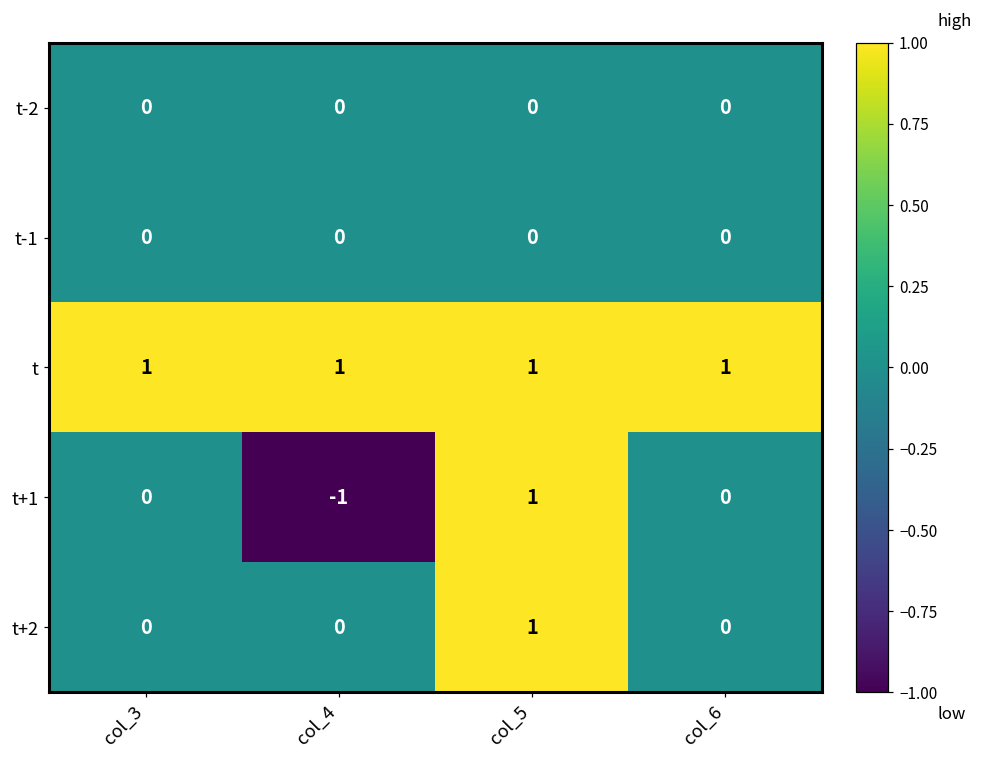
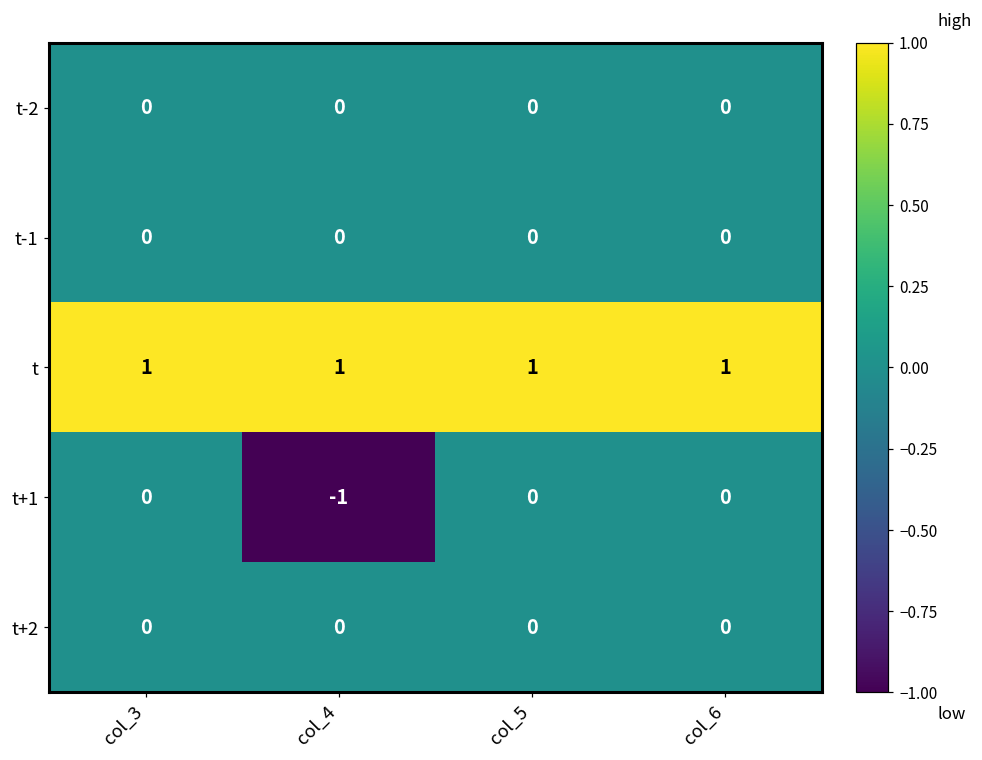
  {
    "t-2": {
      "col_3": 0,
      "col_4": 0,
      "col_5": 0,
      "col_6": 0
    },
    "t-1": {
      "col_3": 0,
      "col_4": 0,
      "col_5": 0,
      "col_6": 0
    },
    "t": {
      "col_3": 1,
      "col_4": 1,
      "col_5": 1,
      "col_6": 1
    },
    "t+1": {
      "col_3": 0,
      "col_4": -1,
-     "col_5": 1,
+     "col_5": 0,
      "col_6": 0
    },
    "t+2": {
      "col_3": 0,
      "col_4": 0,
-     "col_5": 1,
+     "col_5": 0,
      "col_6": 0
    }
  }
